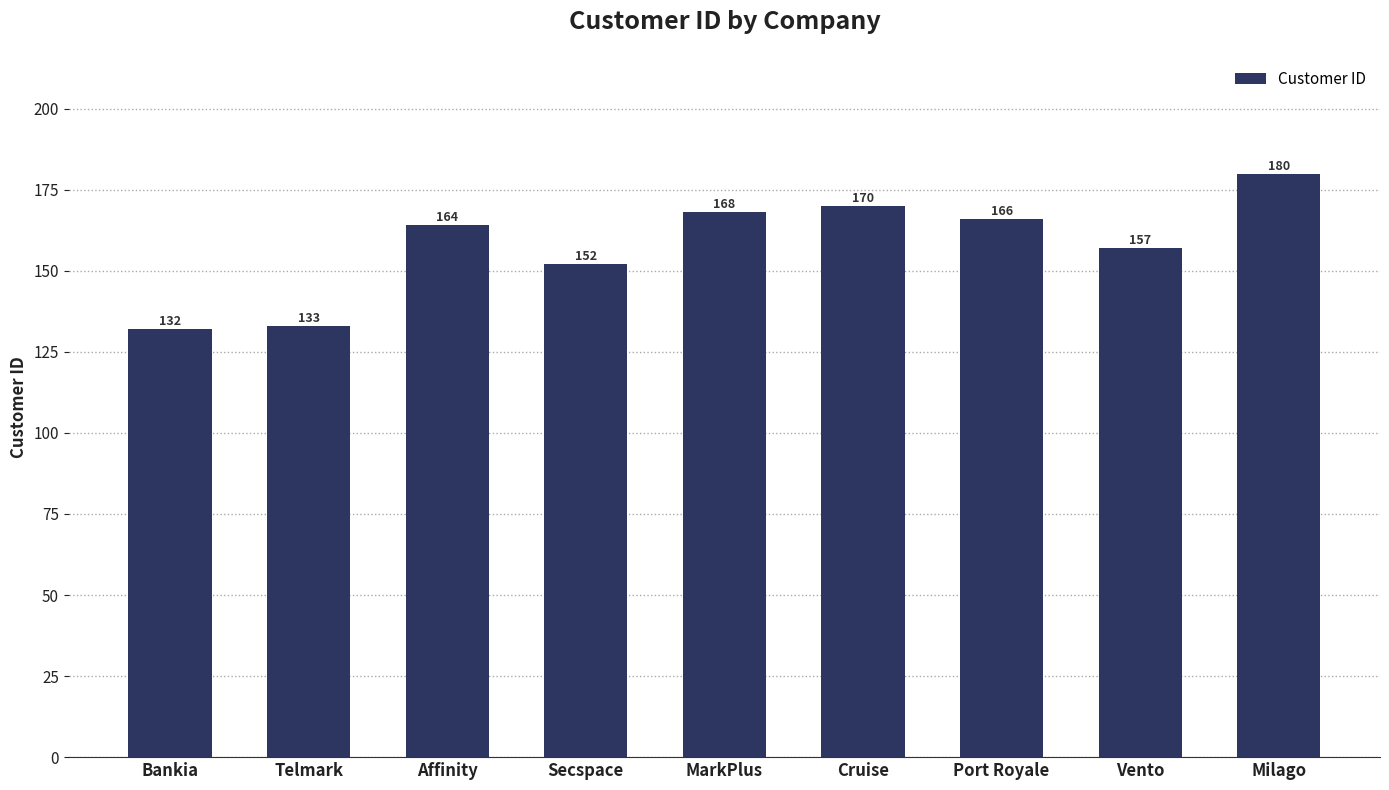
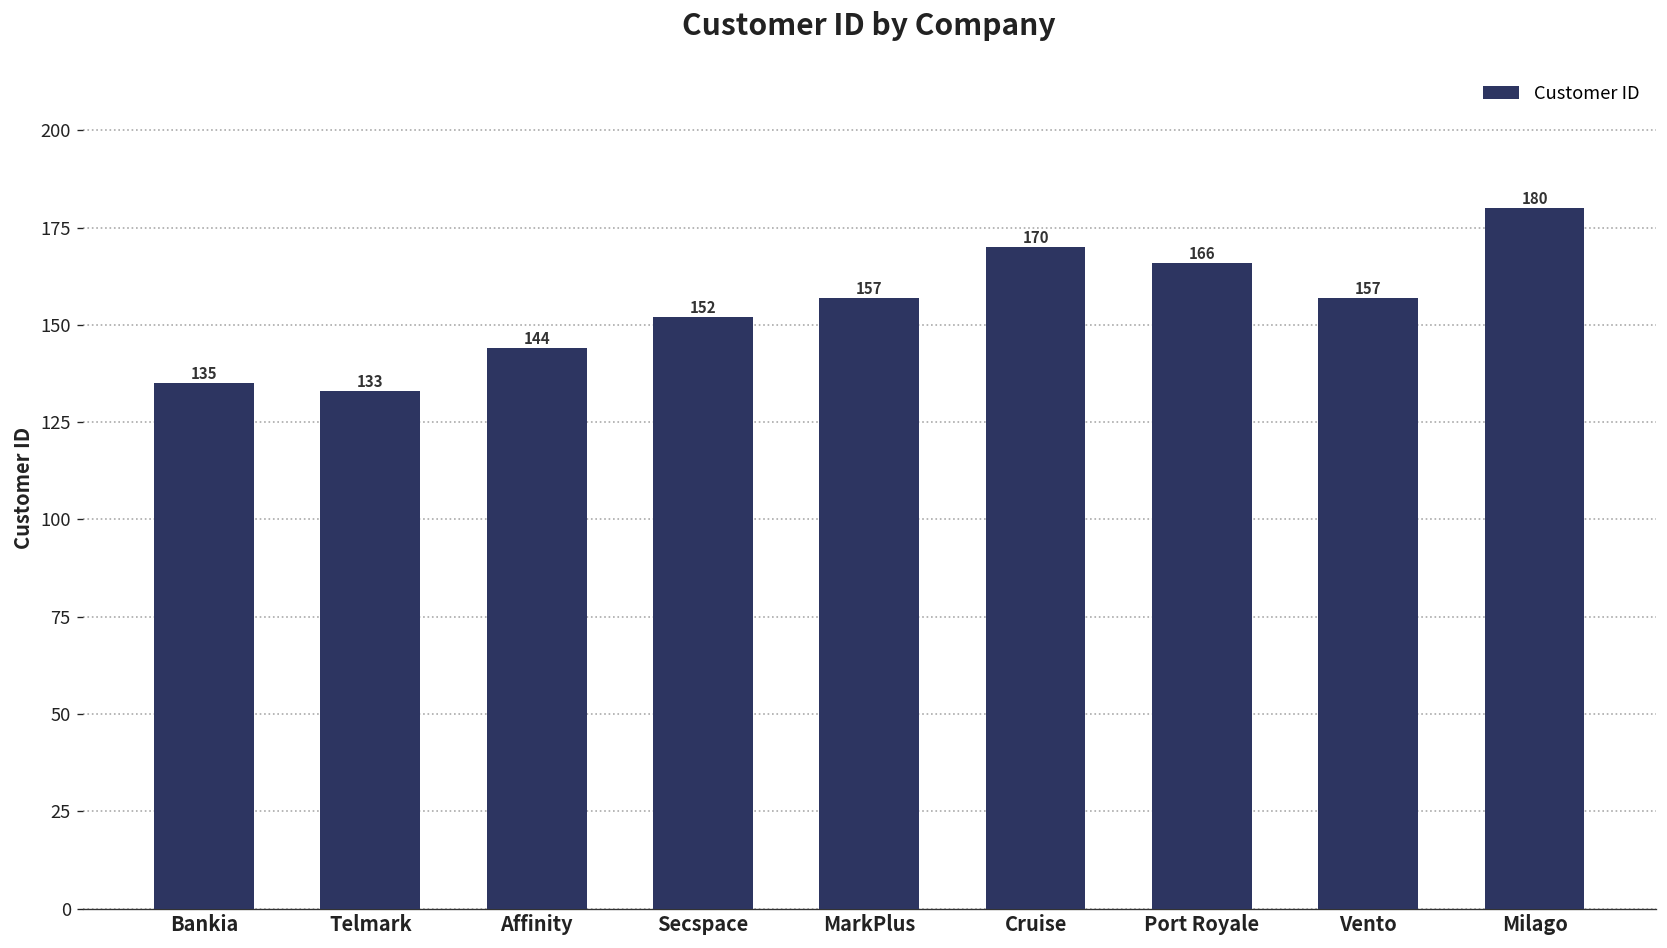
  {
-   "Bankia": 132,
+   "Bankia": 135,
    "Telmark": 133,
-   "Affinity": 164,
+   "Affinity": 144,
    "Secspace": 152,
-   "MarkPlus": 168,
+   "MarkPlus": 157,
    "Cruise": 170,
    "Port Royale": 166,
    "Vento": 157,
    "Milago": 180
  }
